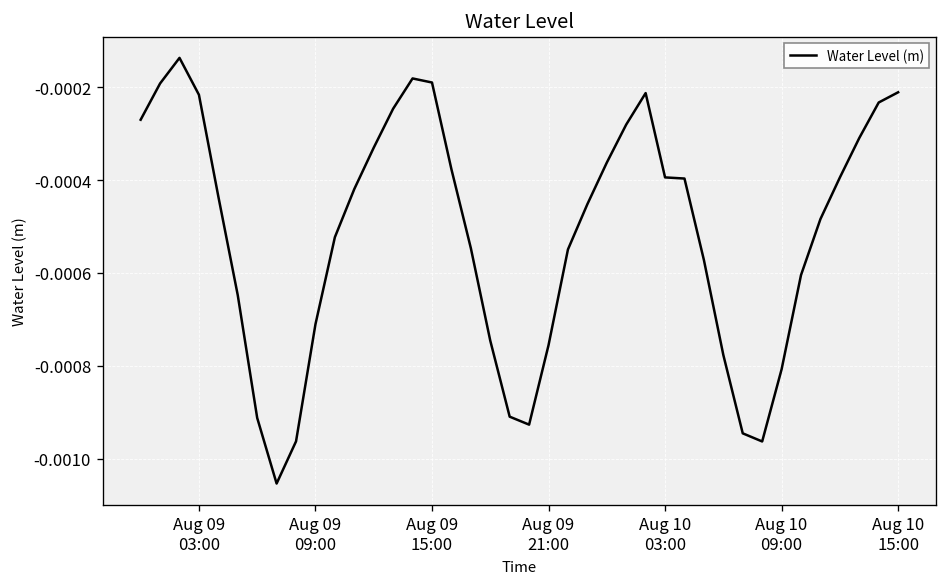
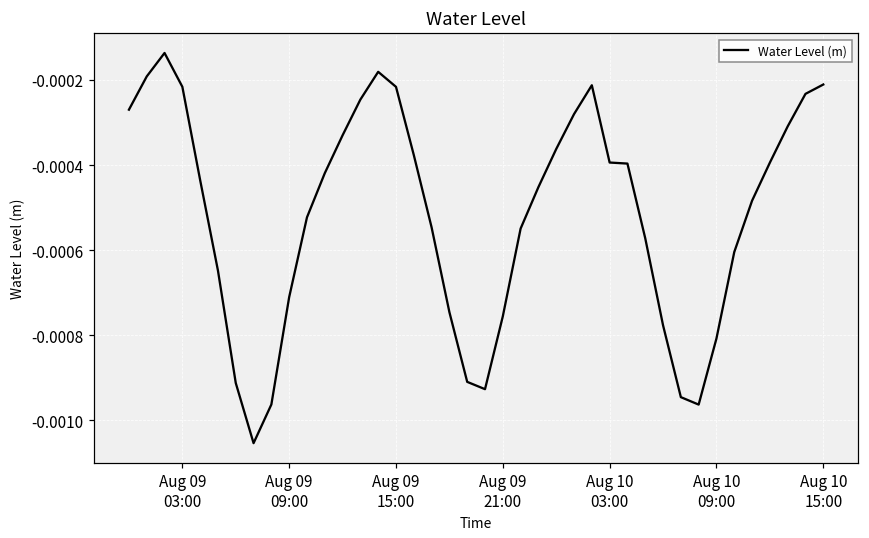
  {
    "Aug 09 03:00": -0.00022,
    "Aug 09 09:00": -0.00071,
-   "Aug 09 15:00": -0.00019,
+   "Aug 09 15:00": -0.00022,
    "Aug 09 21:00": -0.00076,
    "Aug 10 03:00": -0.00039,
    "Aug 10 09:00": -0.00081,
    "Aug 10 15:00": -0.00021
  }
